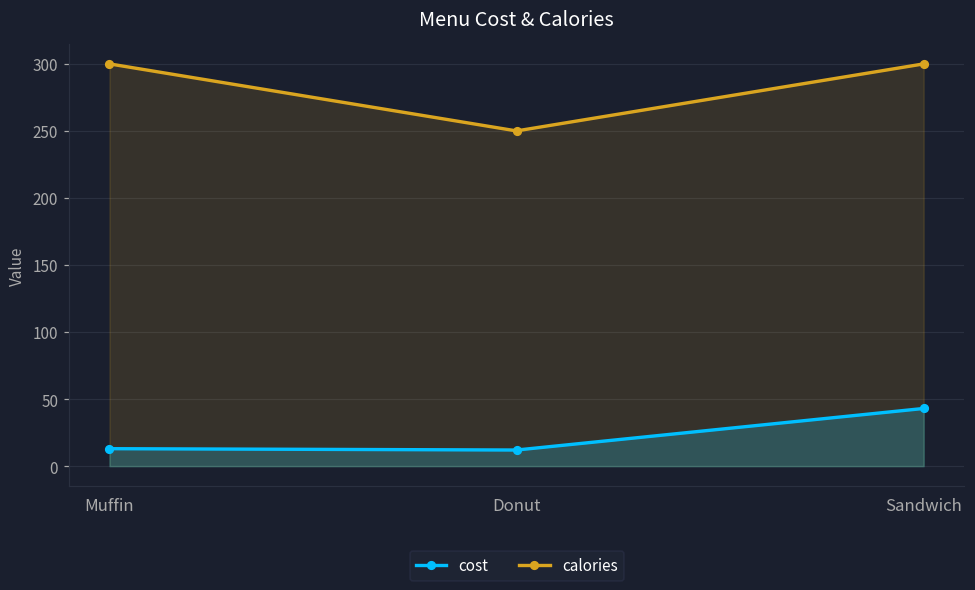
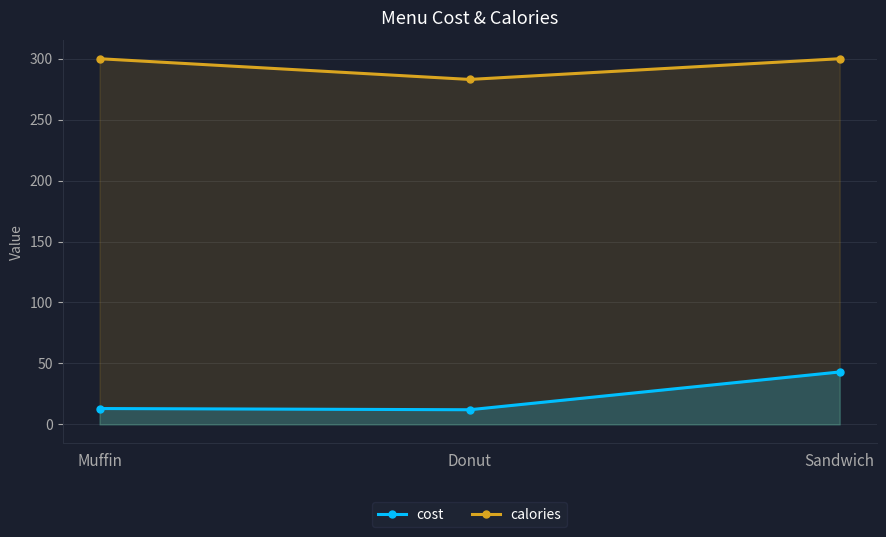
  {
    "cost": {
      "Muffin": 13,
      "Donut": 12,
      "Sandwich": 43
    },
    "calories": {
      "Muffin": 300,
-     "Donut": 250,
+     "Donut": 283,
      "Sandwich": 300
    }
  }
